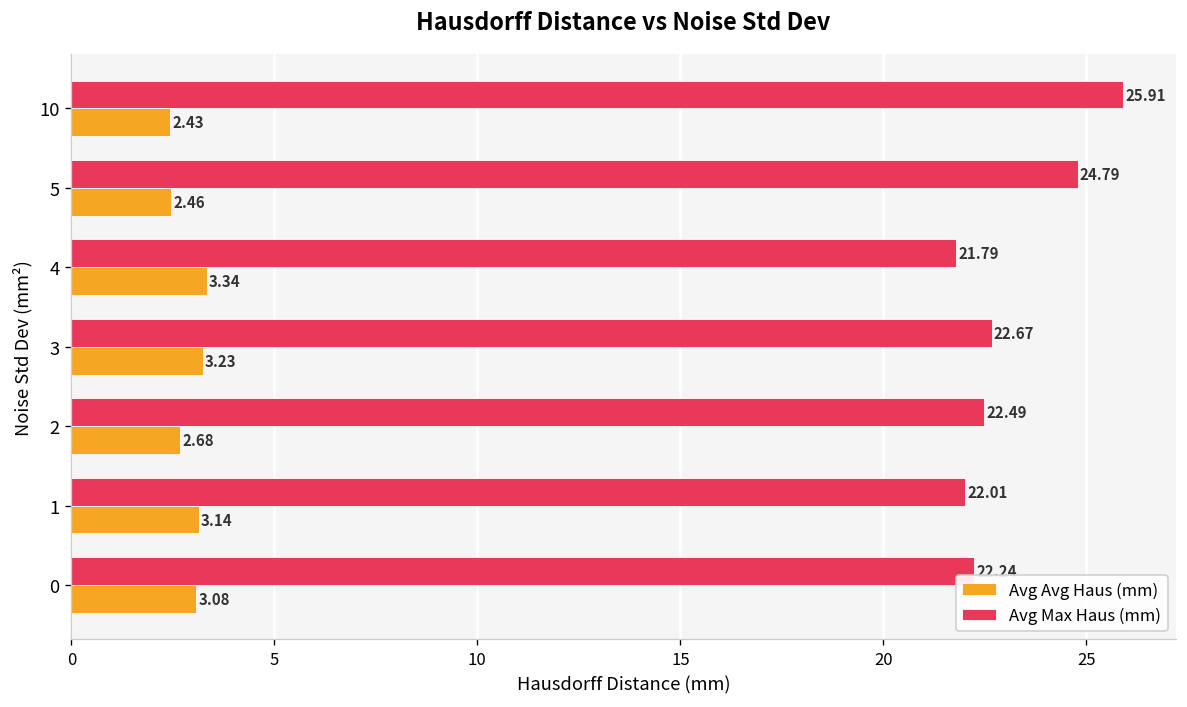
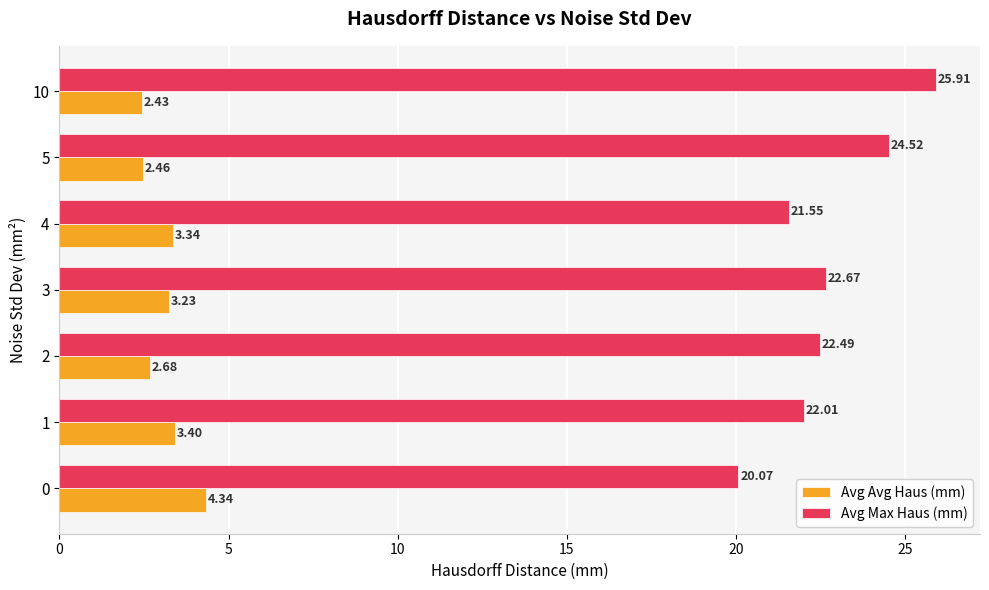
  {
    "Avg Avg Haus (mm)": {
      "10": 2.43,
      "5": 2.46,
      "4": 3.34,
      "3": 3.23,
      "2": 2.68,
-     "1": 3.14,
-     "0": 3.08
+     "1": 3.40,
+     "0": 4.34
    },
    "Avg Max Haus (mm)": {
      "10": 25.91,
-     "5": 24.79,
-     "4": 21.79,
+     "5": 24.52,
+     "4": 21.55,
      "3": 22.67,
      "2": 22.49,
      "1": 22.01,
-     "0": 22.2
+     "0": 20.1
    }
  }
